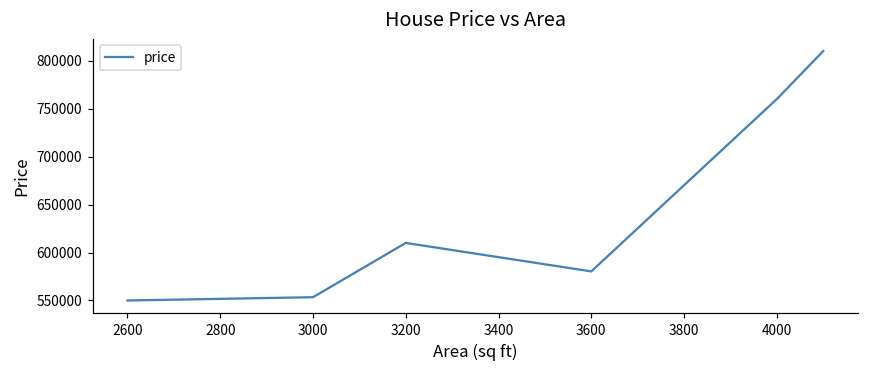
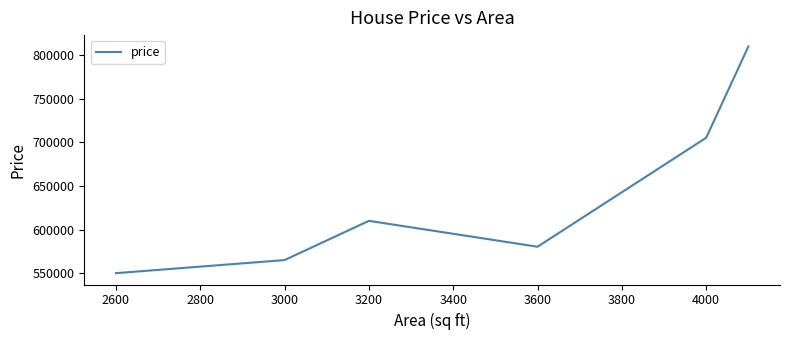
  {
    "2600": 550000,
-   "3000": 550000,
+   "3000": 570000,
    "3200": 610000,
    "3600": 580000,
-   "4000": 760000
+   "4000": 710000
  }
